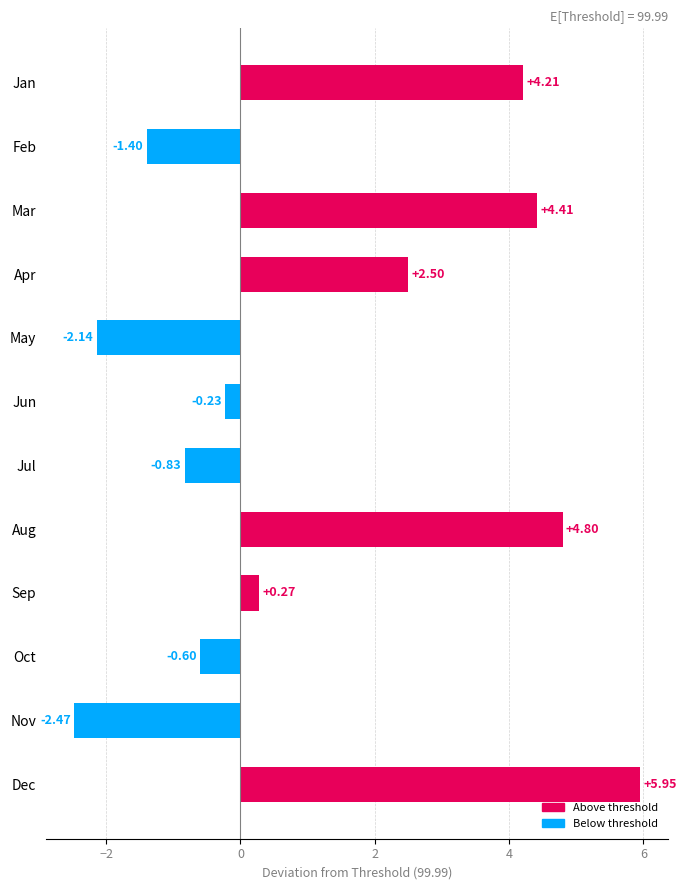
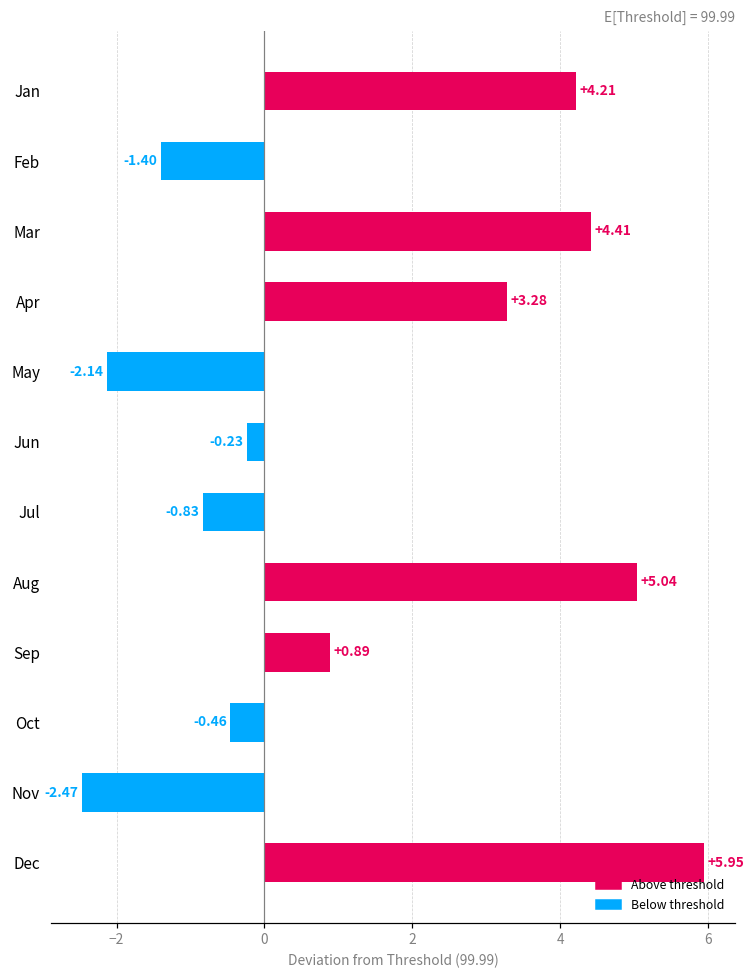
  {
    "Jan": "+4.21",
    "Feb": "-1.40",
    "Mar": "+4.41",
-   "Apr": "+2.50",
+   "Apr": "+3.28",
    "May": "-2.14",
    "Jun": "-0.23",
    "Jul": "-0.83",
-   "Aug": "+4.80",
-   "Sep": "+0.27",
-   "Oct": "-0.60",
+   "Aug": "+5.04",
+   "Sep": "+0.89",
+   "Oct": "-0.46",
    "Nov": "-2.47",
    "Dec": "+5.95"
  }
